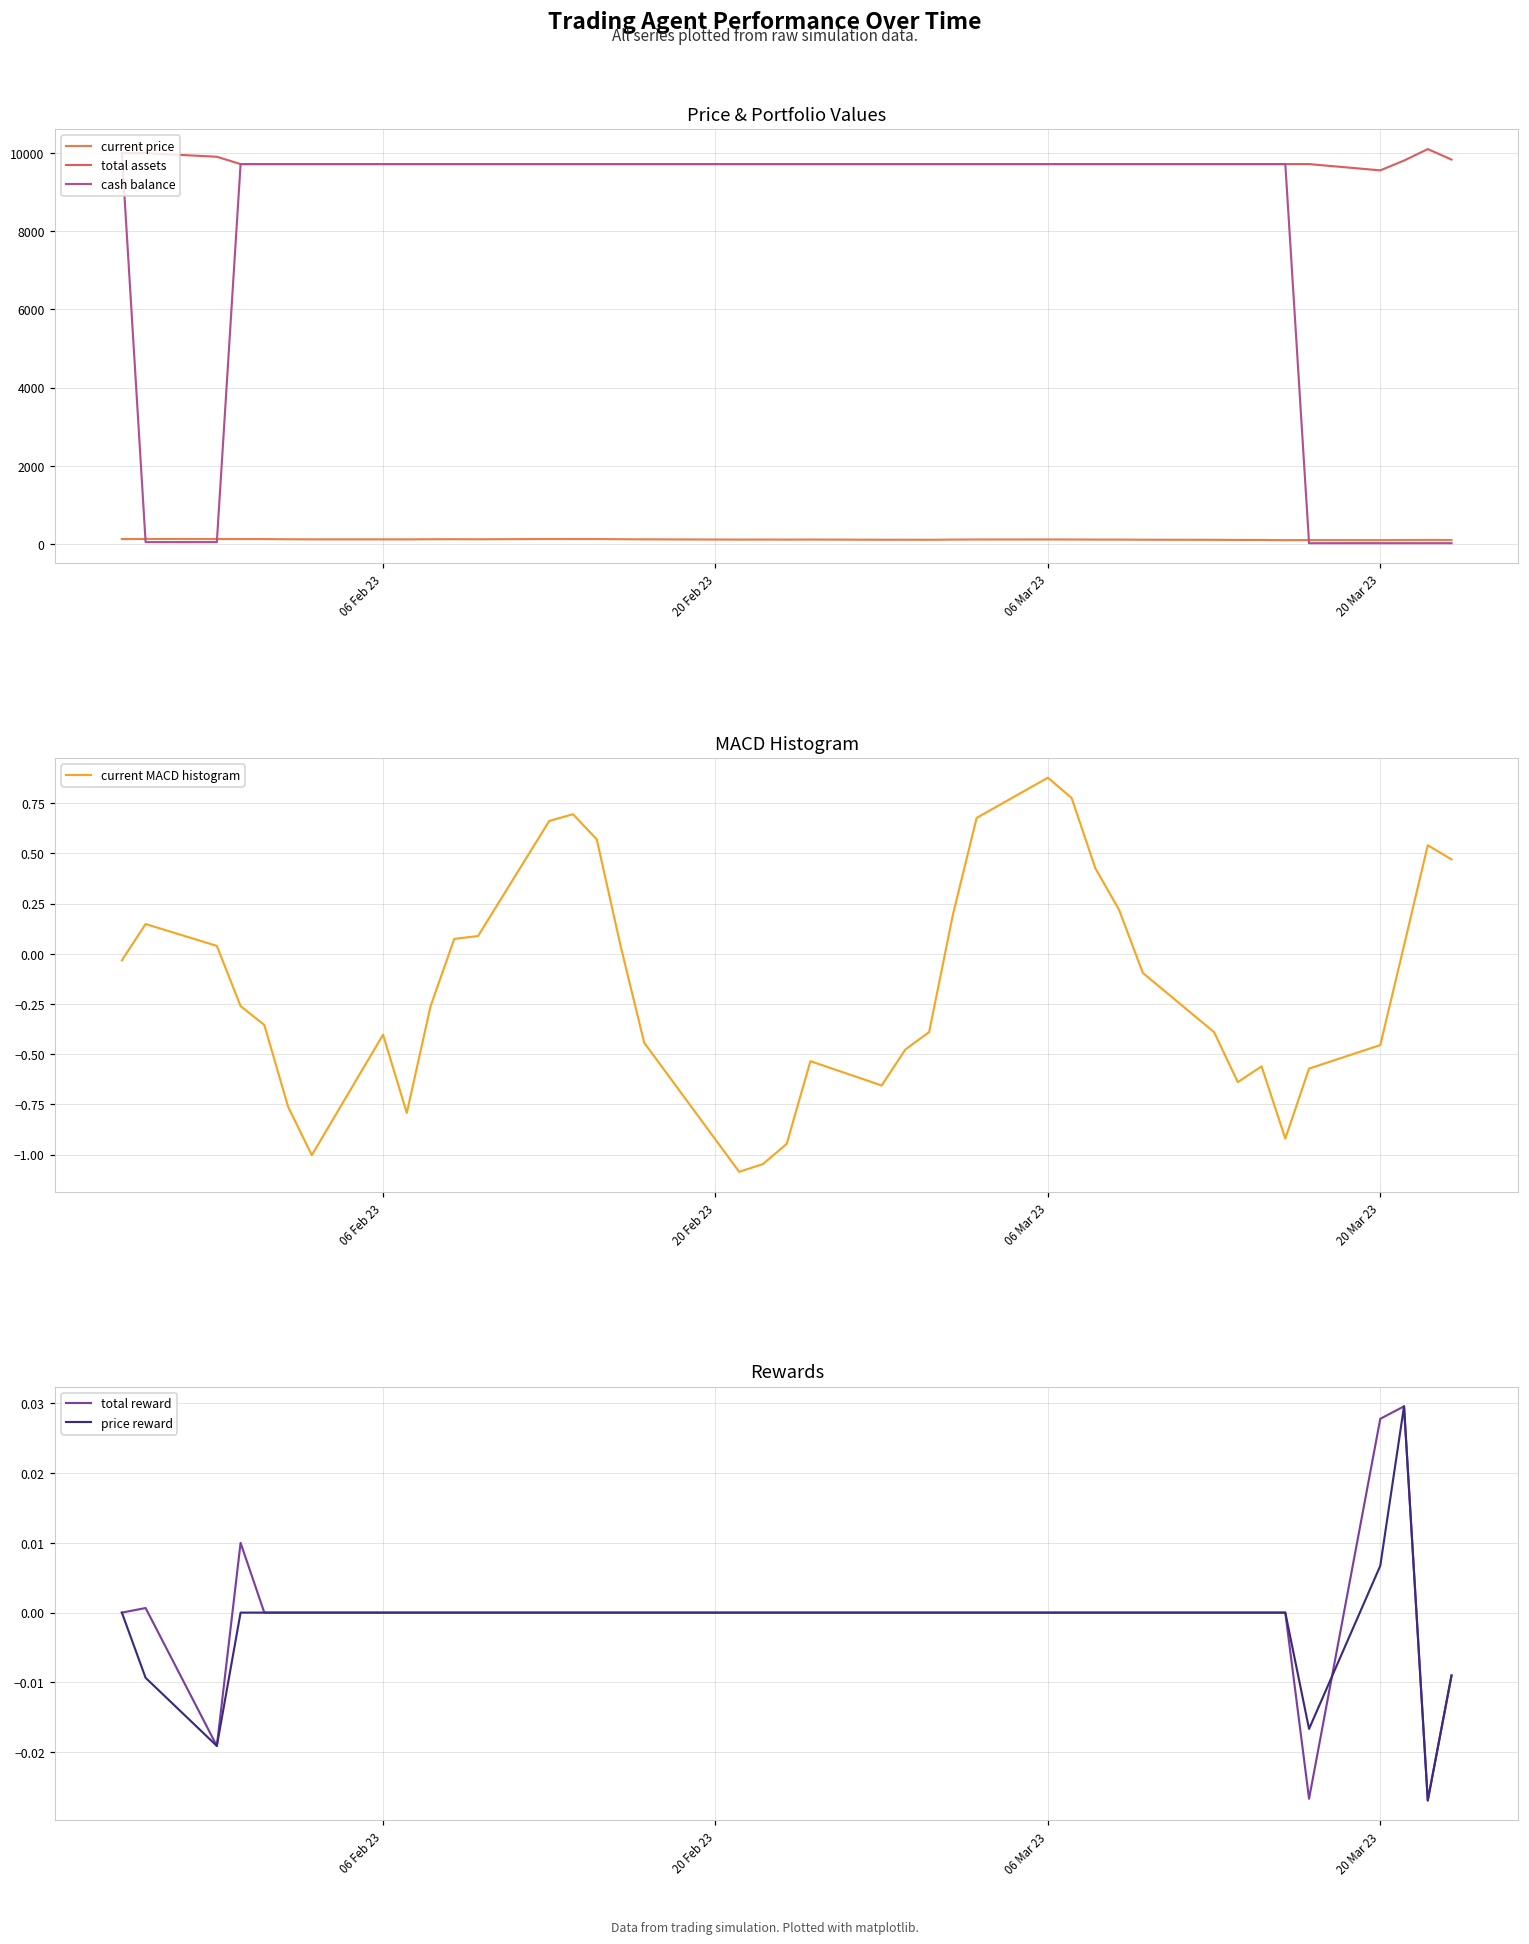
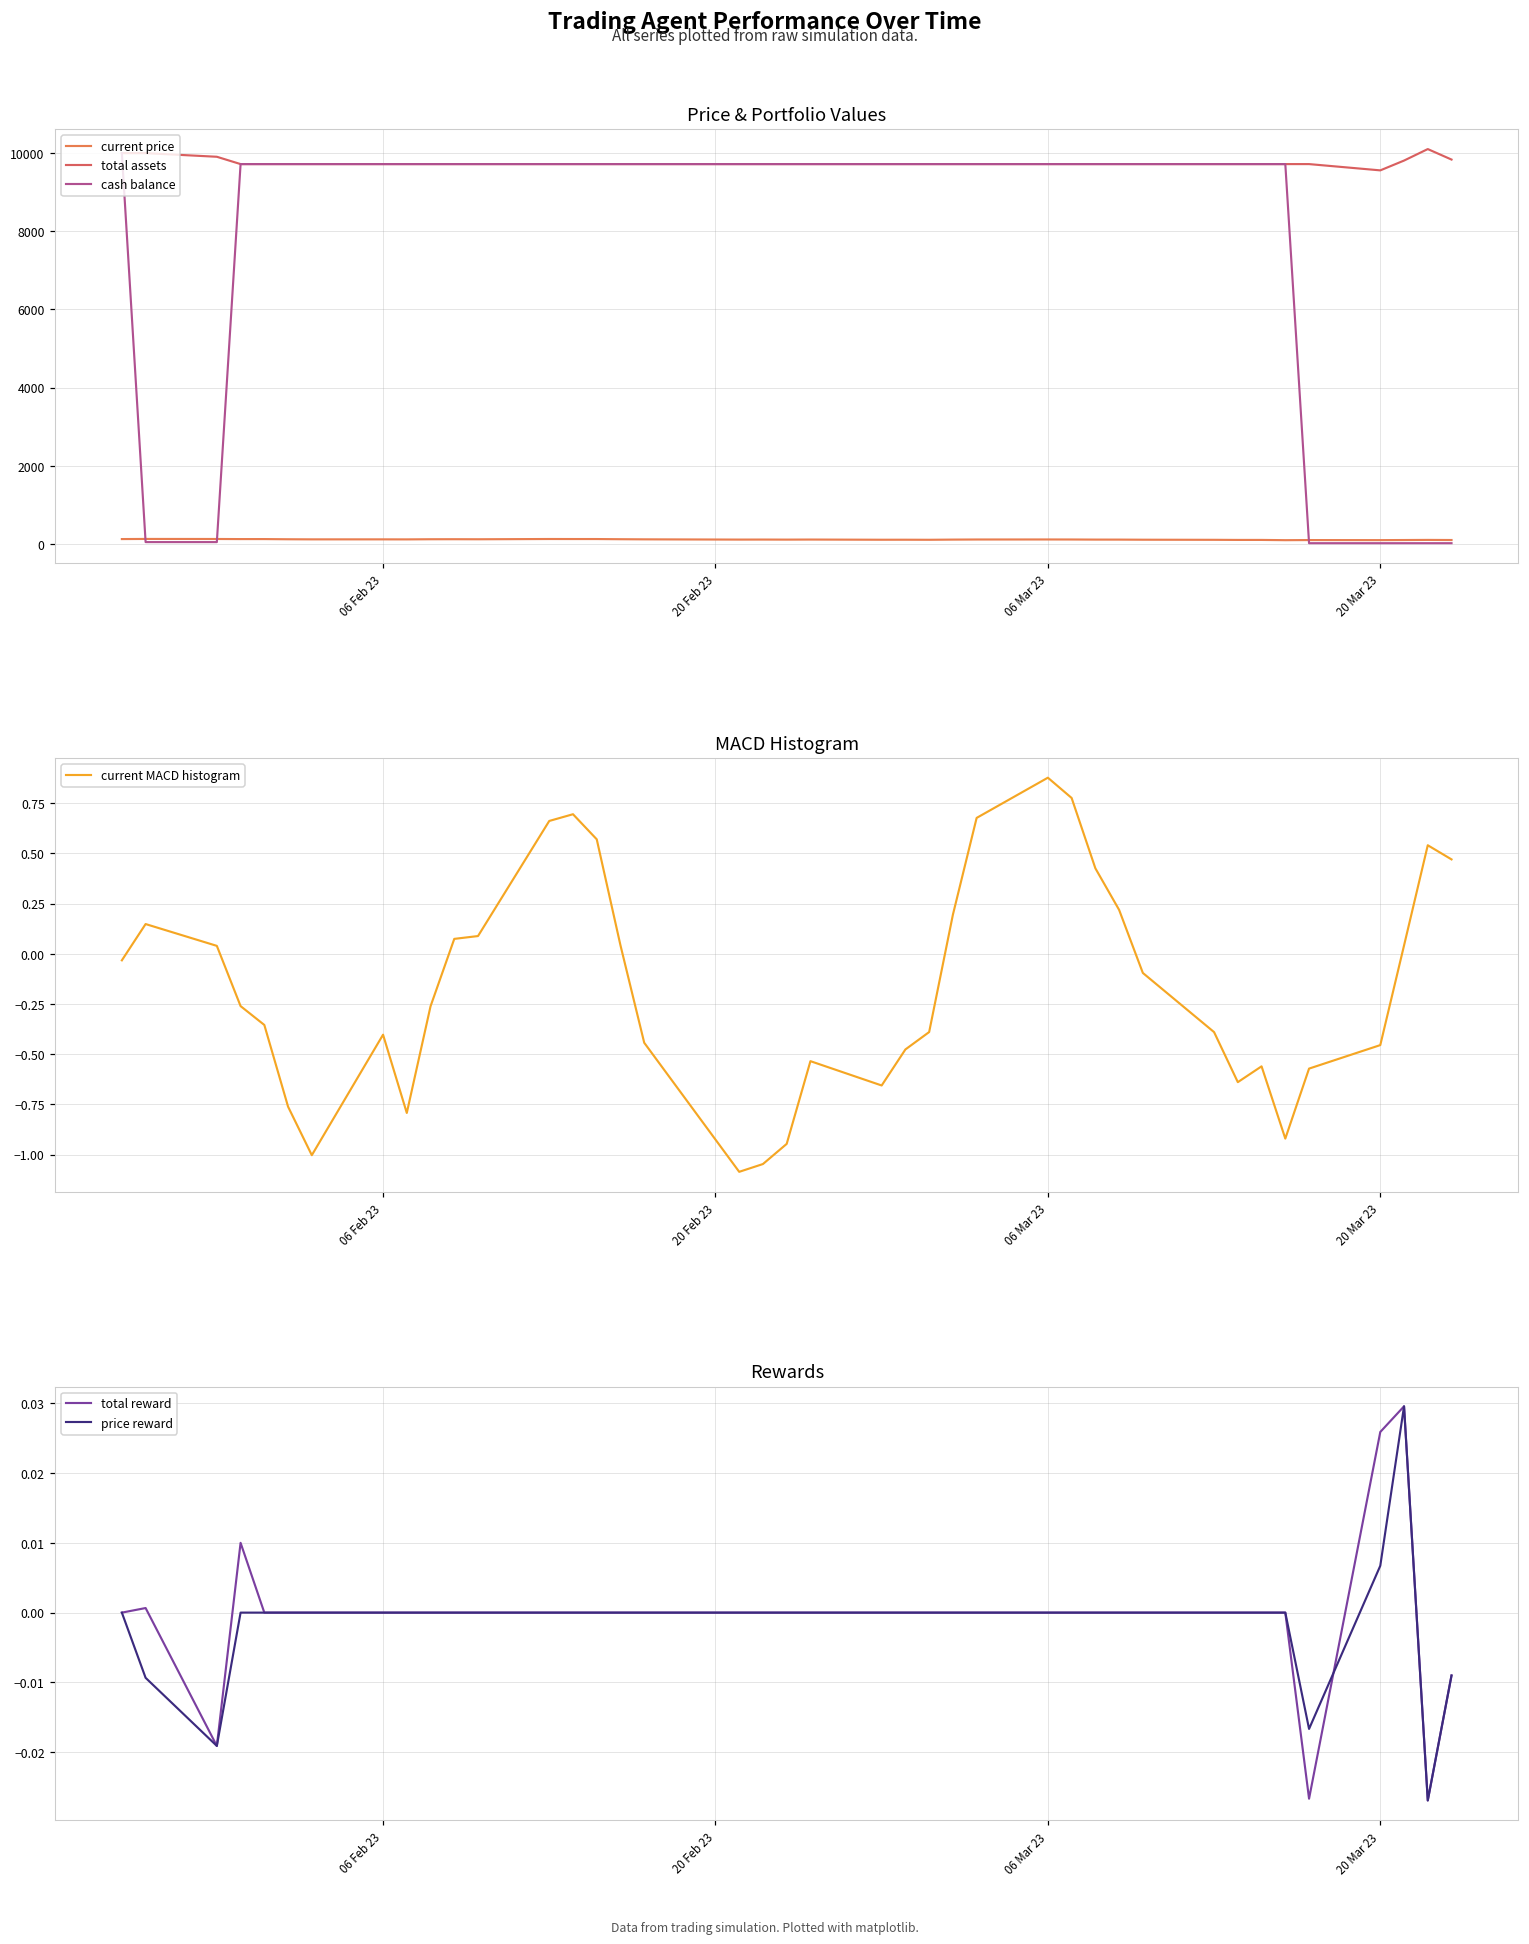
  {
    "Price & Portfolio Values": {
      "cash balance": {
        "20 Mar 23": 0
      }
    },
    "MACD Histogram": {
      "06 Feb 23": -0.40,
      "06 Mar 23": 0.88,
      "20 Mar 23": -0.45
    },
    "Rewards": {
      "total reward": {
-       "20 Mar 23": 0.028
+       "20 Mar 23": 0.026
      },
      "price reward": {
        "20 Mar 23": 0.007
      }
    }
  }
